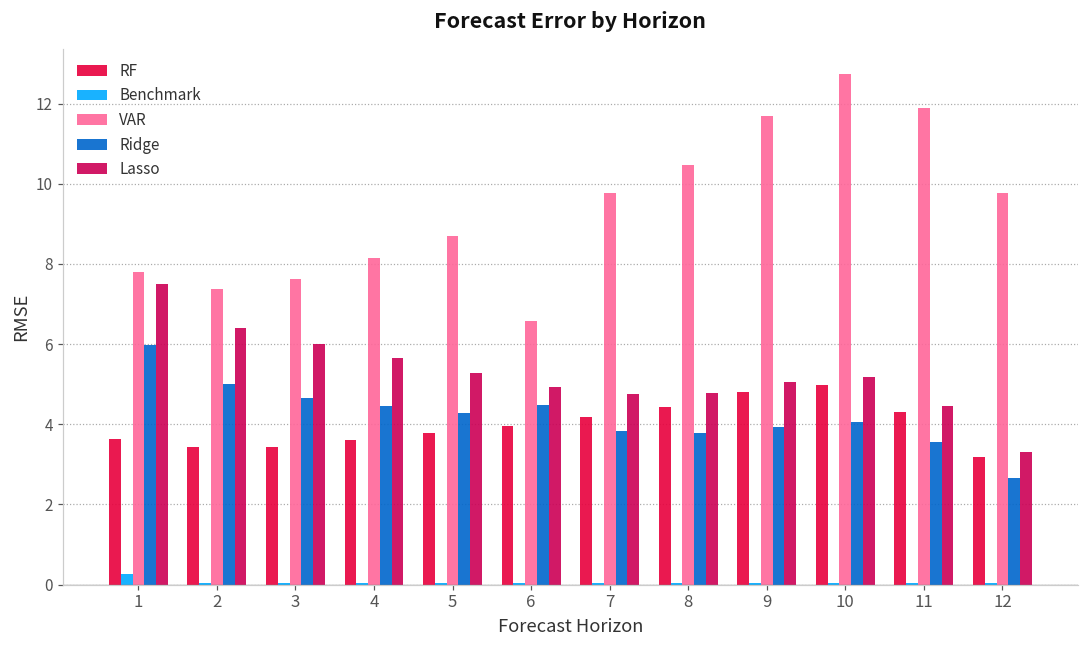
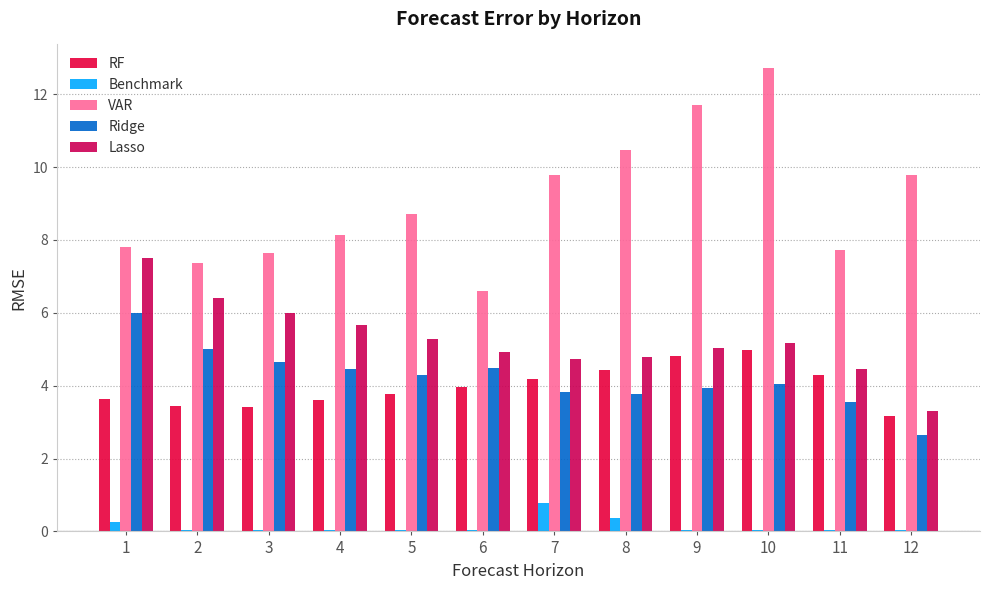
  {
    "Benchmark": {
      "1": 0.3,
-     "7": 0.0,
-     "8": 0.0
+     "7": 0.8,
+     "8": 0.4
    },
    "VAR": {
      "1": 7.8,
      "2": 7.4,
      "3": 7.6,
      "4": 8.1,
      "5": 8.7,
      "6": 6.6,
      "7": 9.8,
      "8": 10.5,
      "9": 11.7,
      "10": 12.7,
-     "11": 11.9,
+     "11": 7.7,
      "12": 9.8
    },
    "Ridge": {
      "1": 6.0,
      "2": 5.0,
      "3": 4.7,
      "4": 4.5,
      "5": 4.3,
      "6": 4.5,
      "7": 3.8,
      "8": 3.8,
      "9": 3.9,
      "10": 4.1,
      "11": 3.6,
      "12": 2.7
    }
  }
